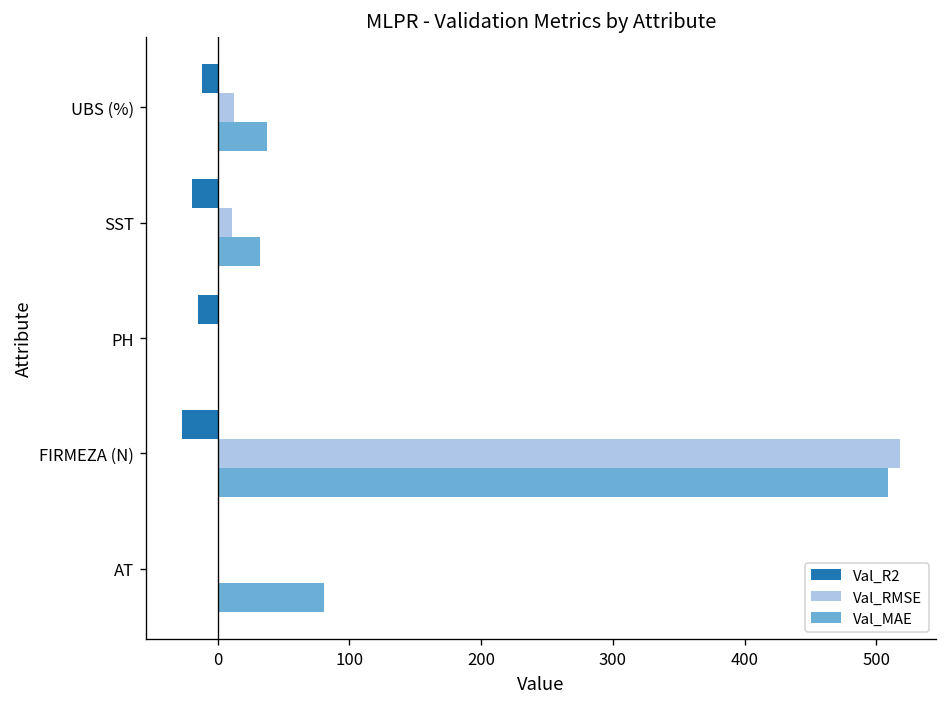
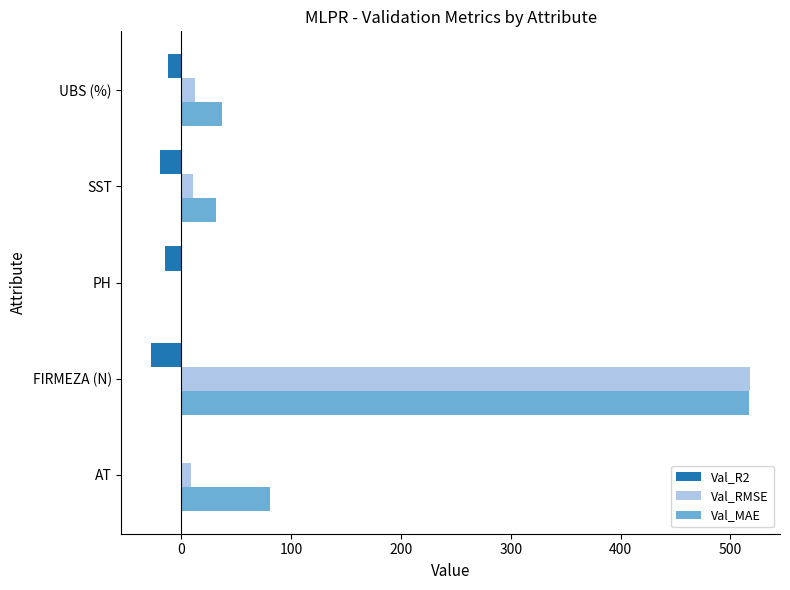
  {
    "Val_R2": {
      "UBS (%)": -12,
      "SST": -19,
      "PH": -15,
      "FIRMEZA (N)": -27
    },
    "Val_RMSE": {
      "UBS (%)": 12,
      "SST": 11,
      "FIRMEZA (N)": 518,
-     "AT": 1
+     "AT": 9
    },
    "Val_MAE": {
      "UBS (%)": 37,
      "SST": 32,
-     "FIRMEZA (N)": 509,
+     "FIRMEZA (N)": 517,
      "AT": 81
    }
  }
